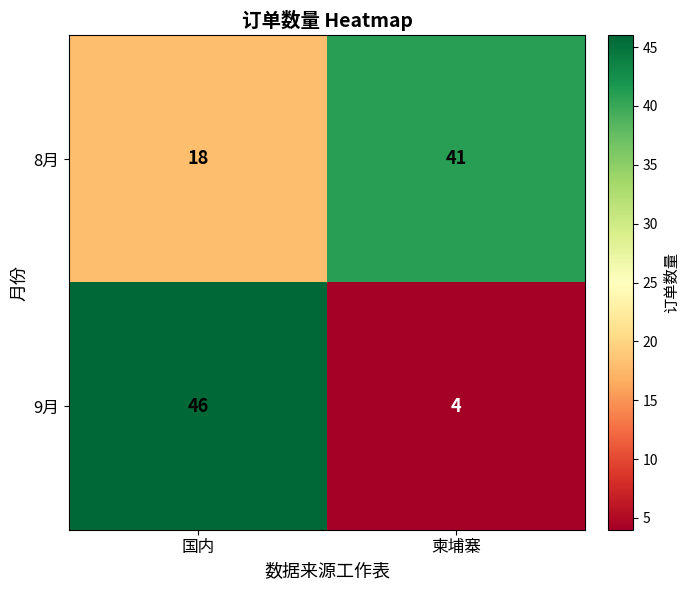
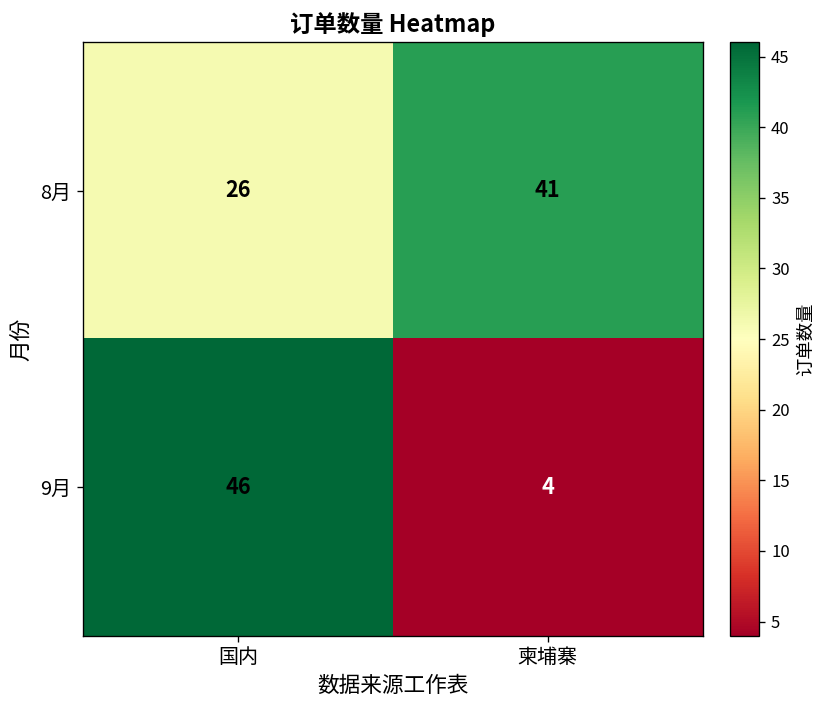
  {
    "8月": {
-     "国内": 18,
+     "国内": 26,
      "柬埔寨": 41
    },
    "9月": {
      "国内": 46,
      "柬埔寨": 4
    }
  }
